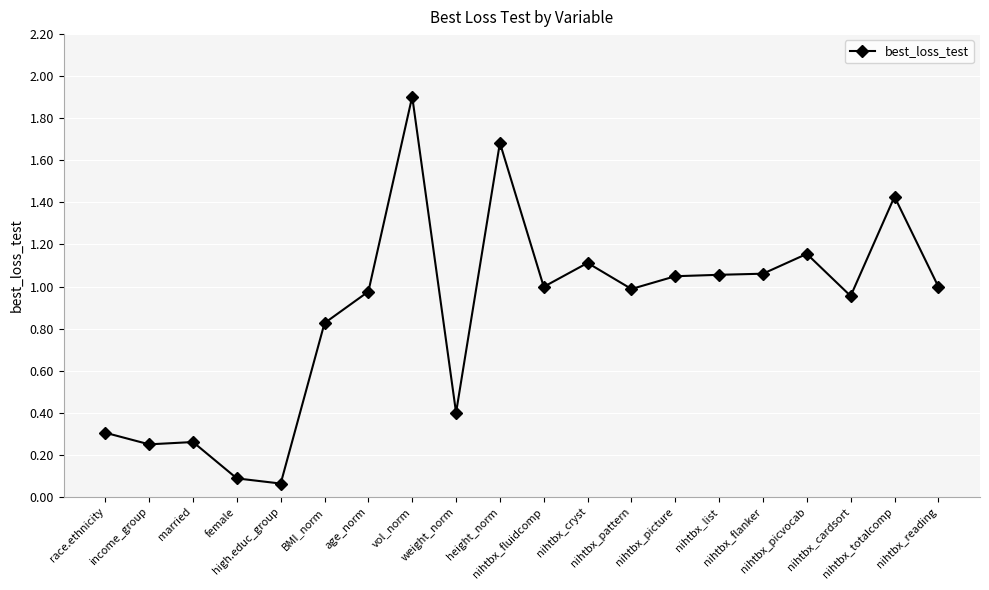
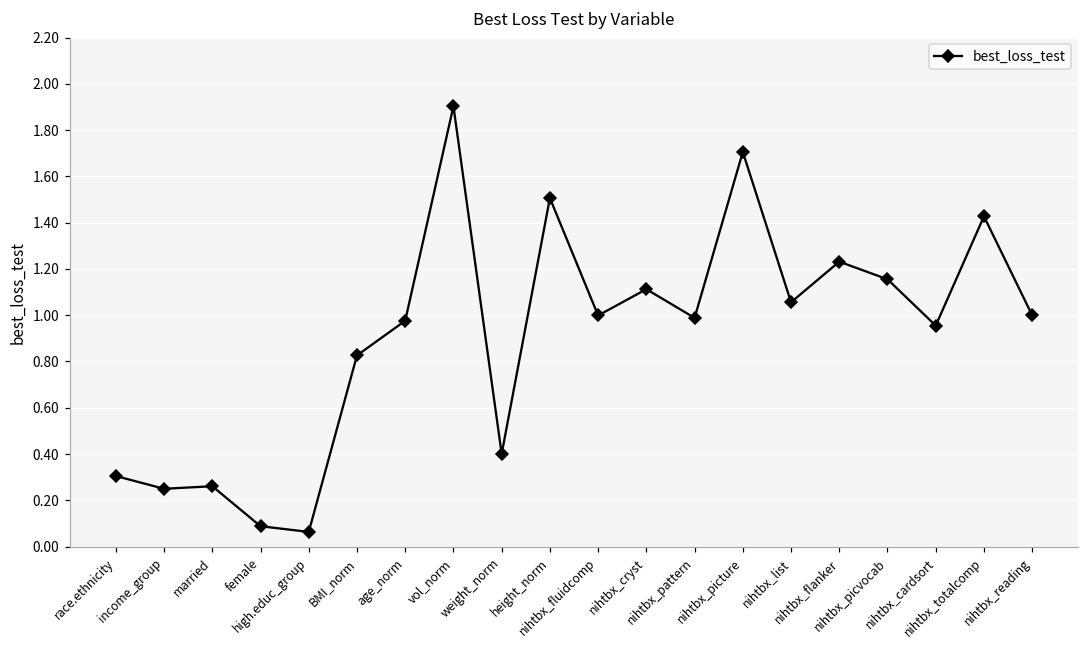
  {
    "race.ethnicity": 0.31,
    "income_group": 0.25,
    "married": 0.26,
    "female": 0.09,
    "high.educ_group": 0.06,
    "BMI_norm": 0.83,
    "age_norm": 0.98,
    "vol_norm": 1.90,
    "weight_norm": 0.40,
-   "height_norm": 1.68,
+   "height_norm": 1.51,
    "nihtbx_fluidcomp": 1.00,
    "nihtbx_cryst": 1.11,
    "nihtbx_pattern": 0.99,
-   "nihtbx_picture": 1.05,
+   "nihtbx_picture": 1.71,
    "nihtbx_list": 1.06,
-   "nihtbx_flanker": 1.06,
+   "nihtbx_flanker": 1.23,
    "nihtbx_picvocab": 1.16,
    "nihtbx_cardsort": 0.96,
    "nihtbx_totalcomp": 1.43,
    "nihtbx_reading": 1.00
  }
